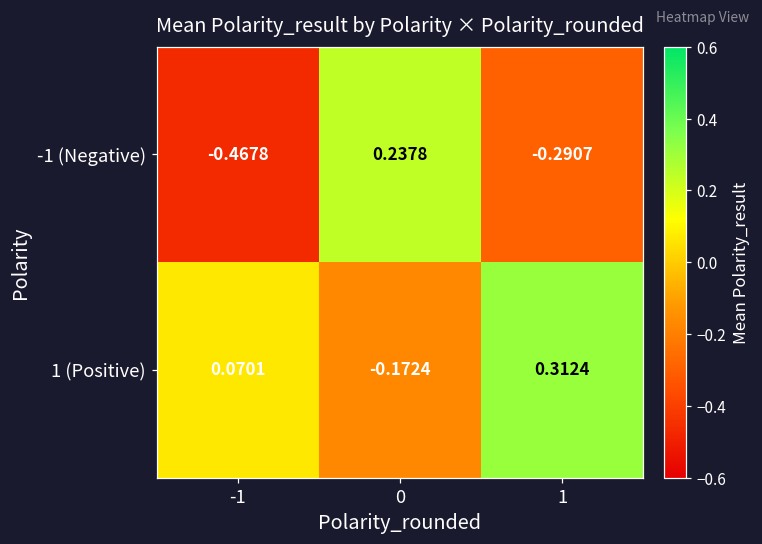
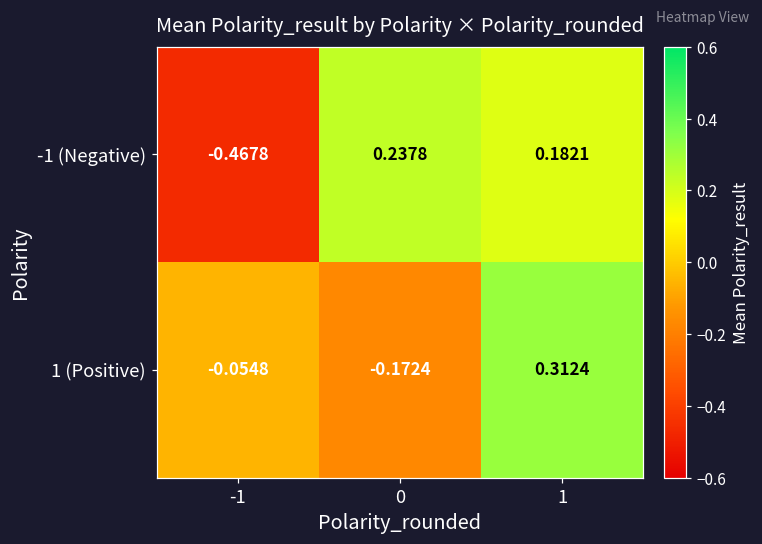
  {
    "-1 (Negative)": {
      "-1": -0.4678,
      "0": 0.2378,
-     "1": -0.2907
+     "1": 0.1821
    },
    "1 (Positive)": {
-     "-1": 0.0701,
+     "-1": -0.0548,
      "0": -0.1724,
      "1": 0.3124
    }
  }
